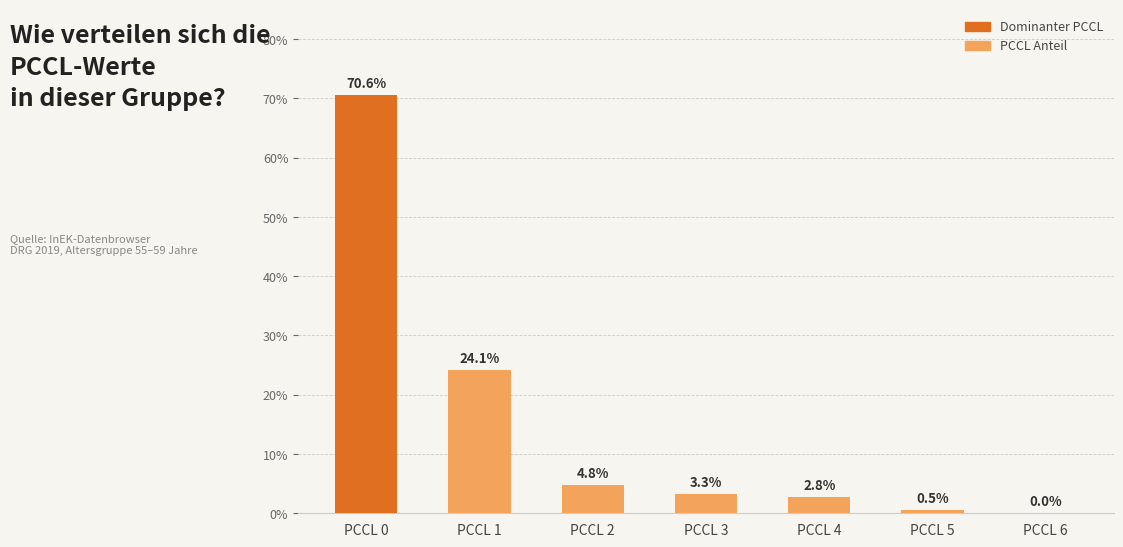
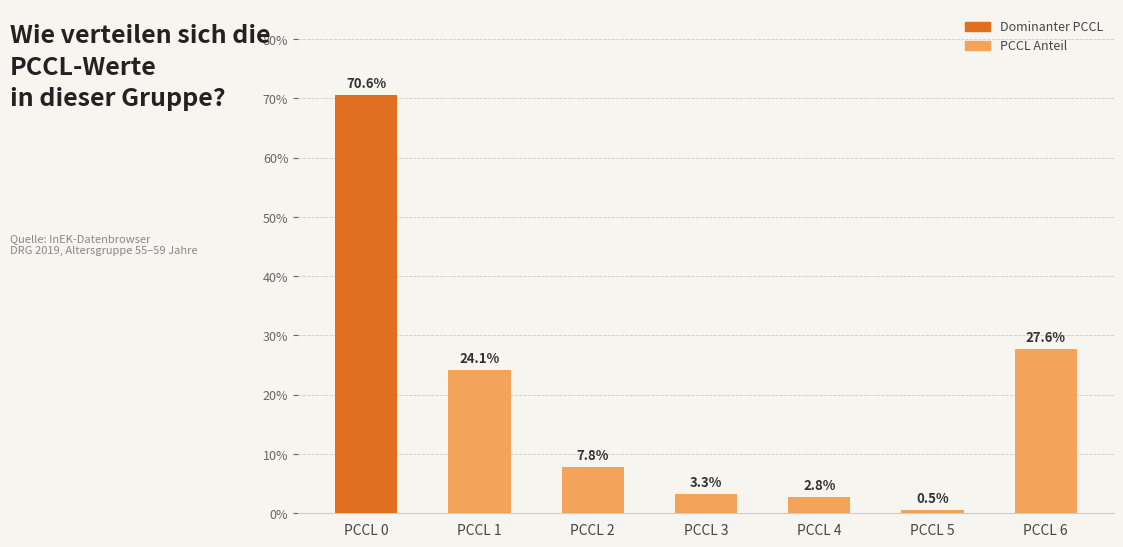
  {
    "PCCL 0": "70.6%",
    "PCCL 1": "24.1%",
-   "PCCL 2": "4.8%",
+   "PCCL 2": "7.8%",
    "PCCL 3": "3.3%",
    "PCCL 4": "2.8%",
    "PCCL 5": "0.5%",
-   "PCCL 6": "0.0%"
+   "PCCL 6": "27.6%"
  }
